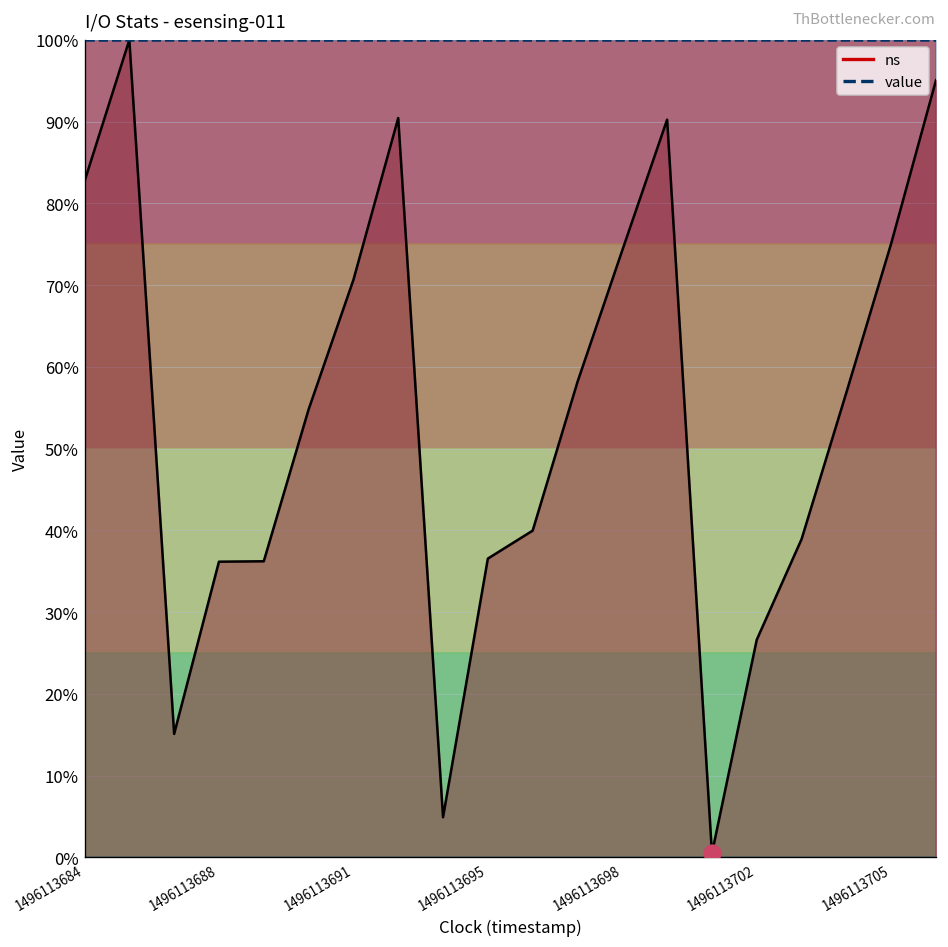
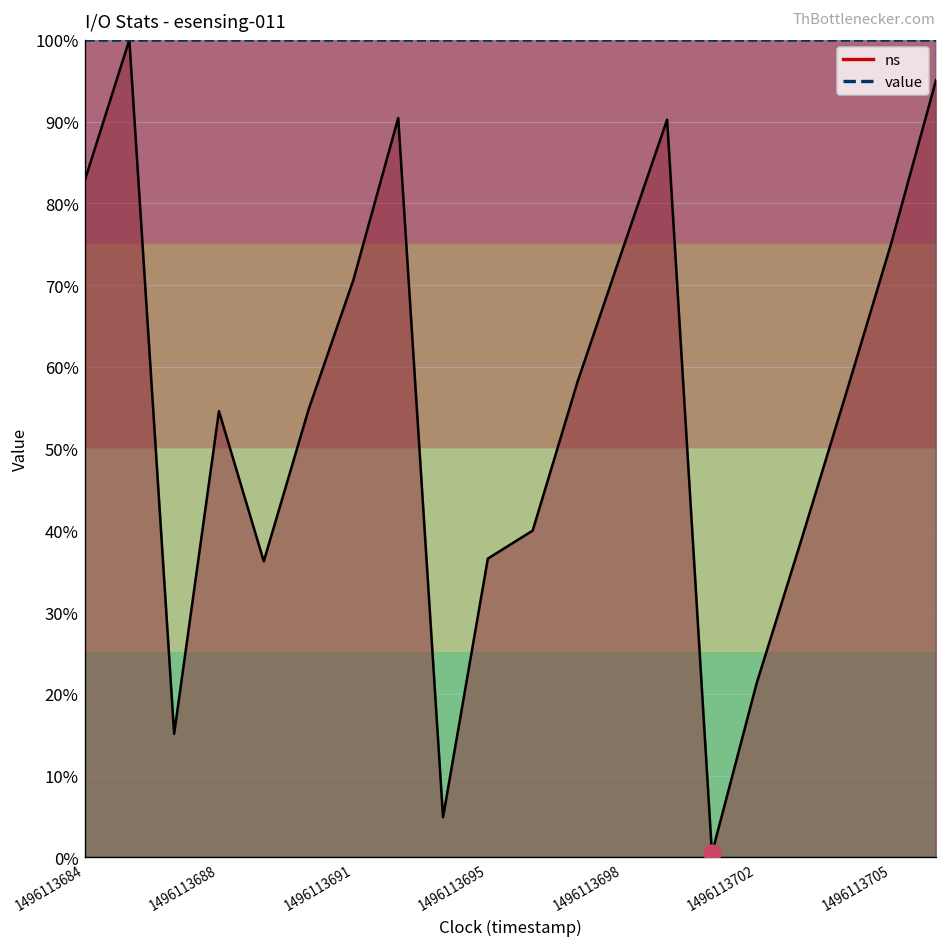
  {
    "ns": {
      "1496113684": "83%",
-     "1496113688": "36%",
+     "1496113688": "55%",
      "1496113691": "71%",
      "1496113695": "37%",
      "1496113698": "74%",
-     "1496113702": "27%",
+     "1496113702": "21%",
      "1496113705": "75%"
    }
  }
